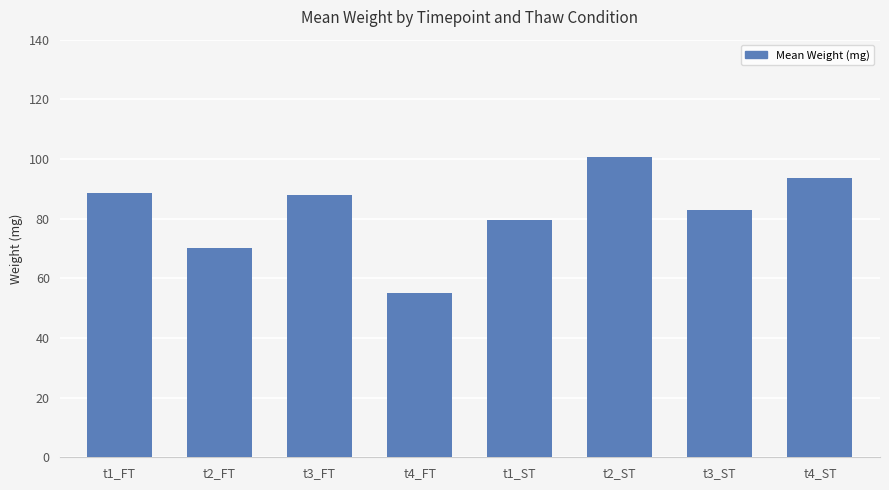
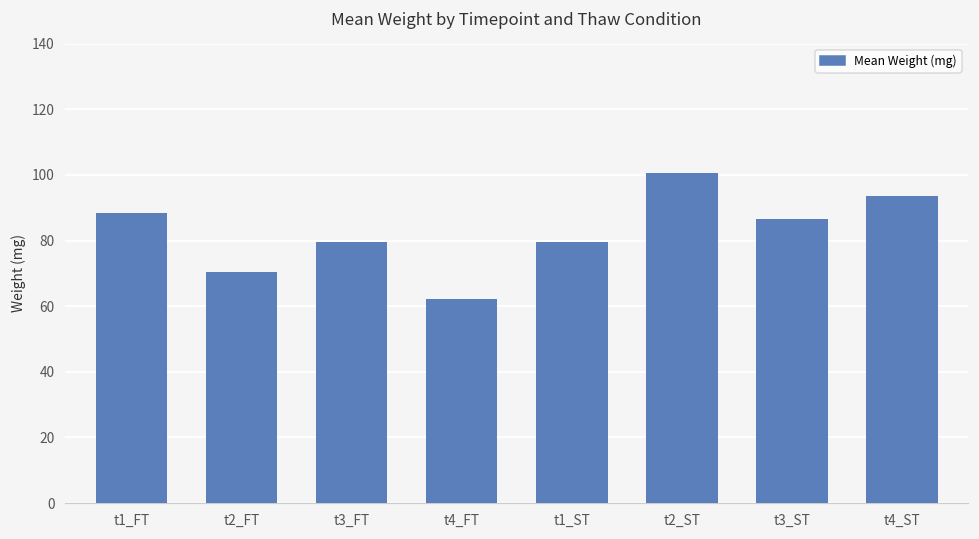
  {
    "t1_FT": 89,
    "t2_FT": 70,
-   "t3_FT": 88,
-   "t4_FT": 55,
+   "t3_FT": 80,
+   "t4_FT": 62,
    "t1_ST": 80,
    "t2_ST": 101,
-   "t3_ST": 83,
+   "t3_ST": 87,
    "t4_ST": 94
  }
